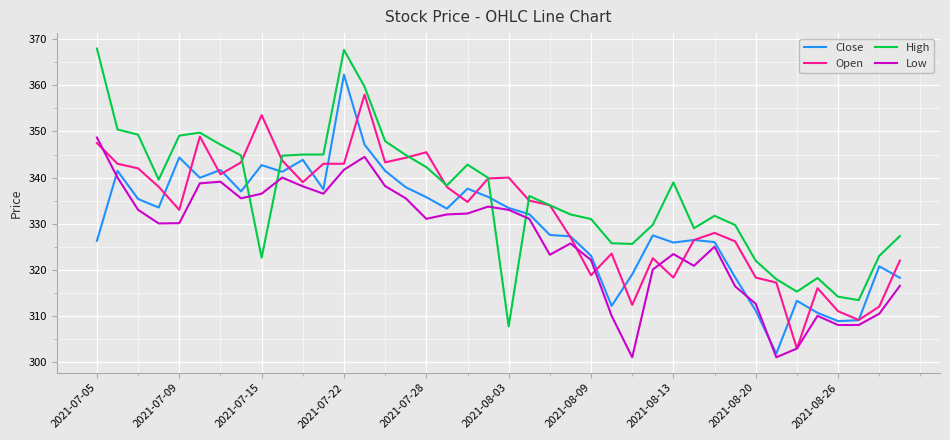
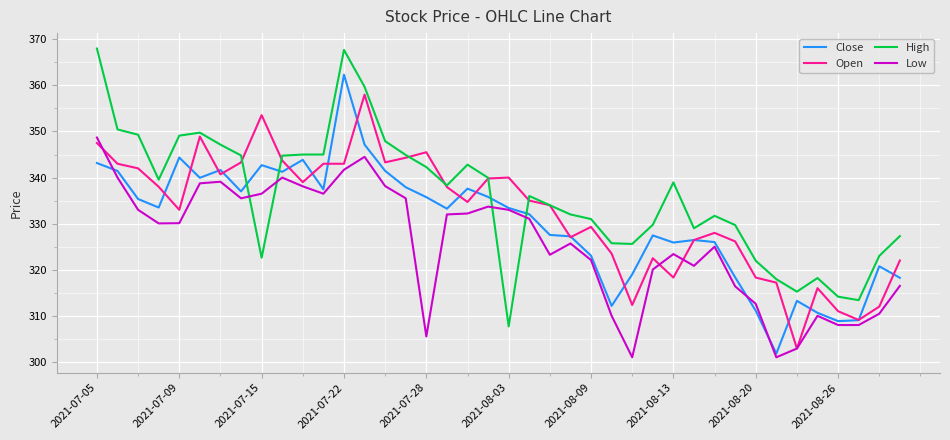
  {
    "Close": {
-     "2021-07-05": 326,
+     "2021-07-05": 343,
      "2021-07-09": 344,
      "2021-07-15": 343,
      "2021-07-22": 362,
      "2021-07-28": 336,
      "2021-08-09": 323,
      "2021-08-13": 326,
      "2021-08-20": 311,
      "2021-08-26": 309
    },
    "Open": {
      "2021-07-05": 348,
      "2021-07-09": 333,
      "2021-07-15": 354,
      "2021-07-22": 343,
      "2021-07-28": 346,
      "2021-08-03": 340,
-     "2021-08-09": 319,
+     "2021-08-09": 329,
      "2021-08-13": 318,
      "2021-08-20": 318,
      "2021-08-26": 311
    },
    "High": {
      "2021-07-05": 368,
      "2021-07-09": 349,
      "2021-07-15": 323,
      "2021-07-22": 368,
      "2021-07-28": 342,
      "2021-08-03": 308,
      "2021-08-09": 331,
      "2021-08-13": 339,
      "2021-08-20": 322,
      "2021-08-26": 314
    },
    "Low": {
      "2021-07-05": 349,
      "2021-07-09": 330,
      "2021-07-15": 337,
      "2021-07-22": 342,
-     "2021-07-28": 331,
+     "2021-07-28": 306,
      "2021-08-09": 322,
      "2021-08-13": 323,
      "2021-08-20": 313,
      "2021-08-26": 308
    }
  }
